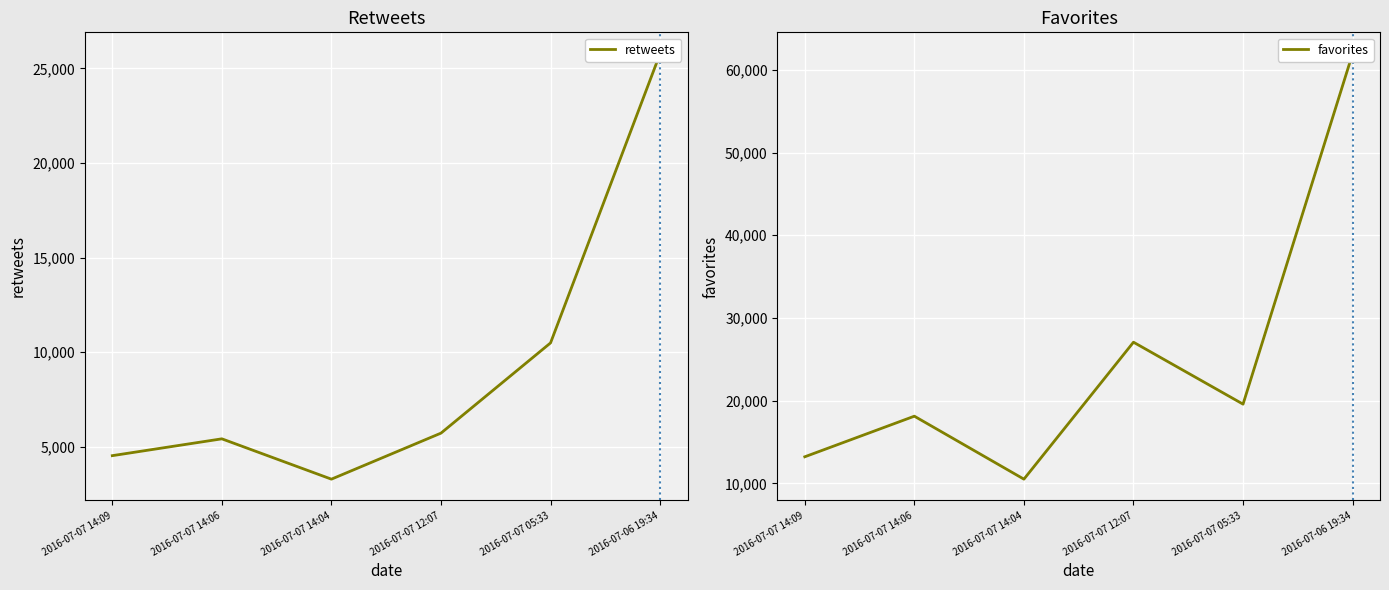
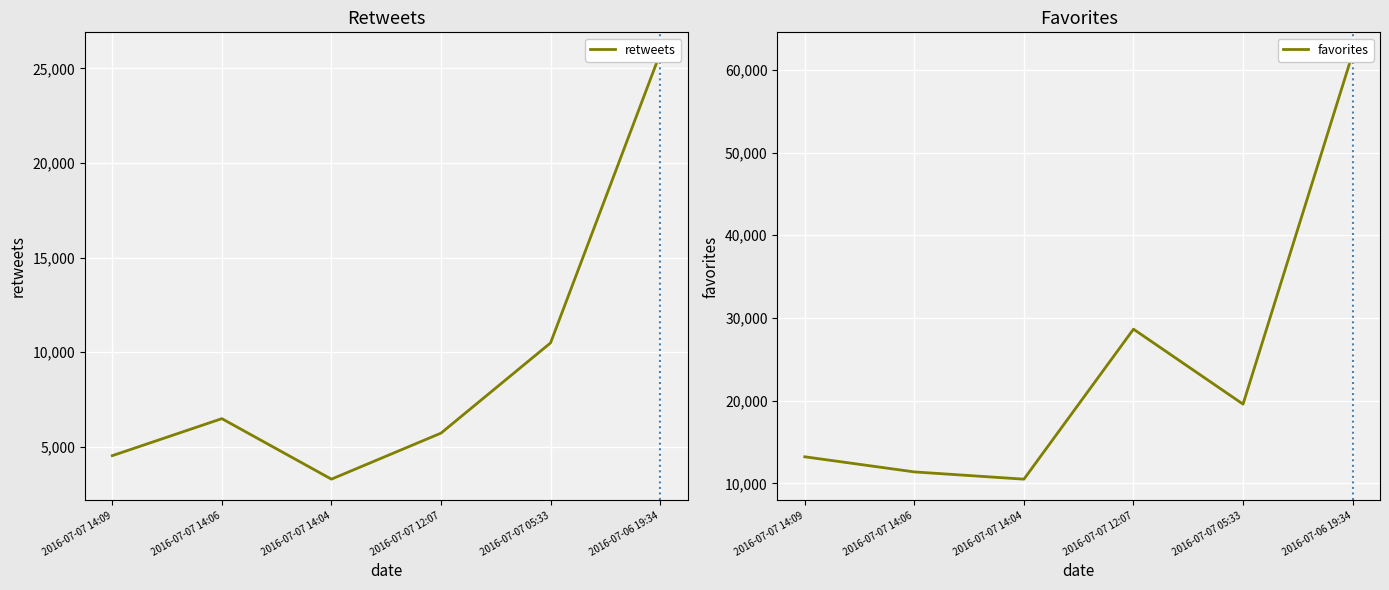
  {
    "Retweets": {
      "2016-07-07 14:09": "4,500",
-     "2016-07-07 14:06": "5,400",
+     "2016-07-07 14:06": "6,500",
      "2016-07-07 14:04": "3,300",
      "2016-07-07 12:07": "5,700",
      "2016-07-07 05:33": "10,500"
    },
    "Favorites": {
      "2016-07-07 14:09": "13,000",
-     "2016-07-07 14:06": "18,000",
+     "2016-07-07 14:06": "11,000",
      "2016-07-07 14:04": "11,000",
-     "2016-07-07 12:07": "27,000",
+     "2016-07-07 12:07": "29,000",
      "2016-07-07 05:33": "20,000"
    }
  }
